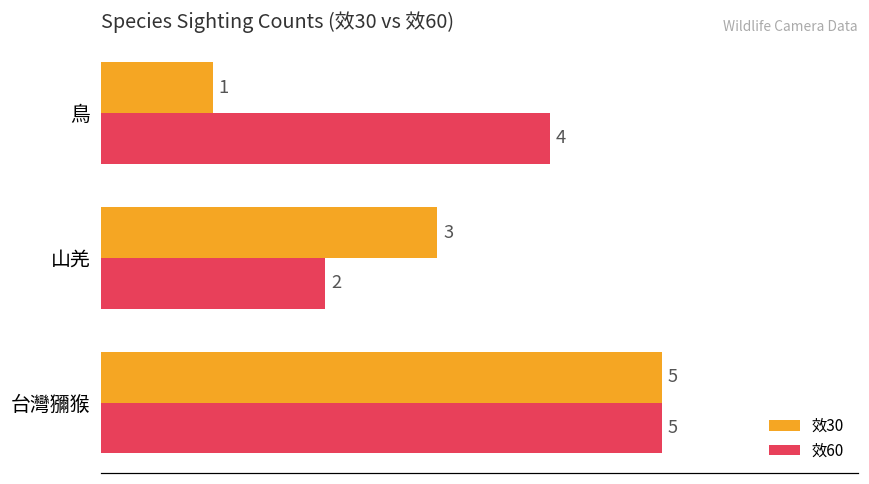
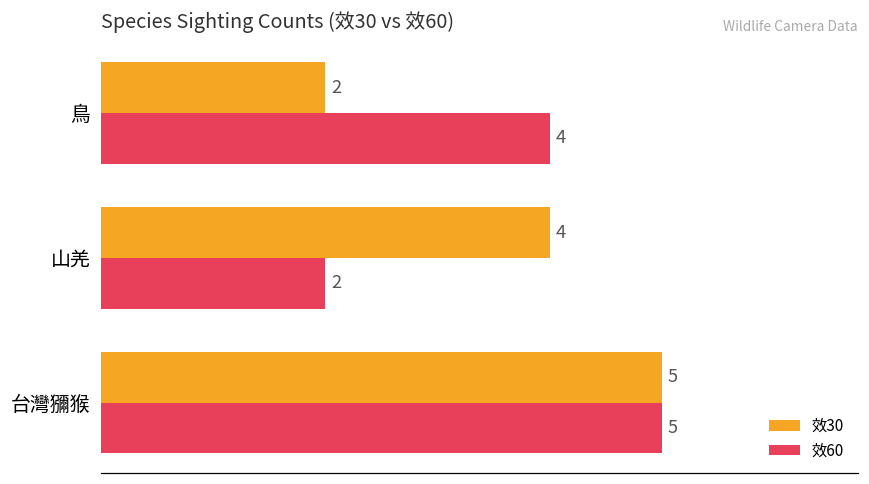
  {
    "效30": {
-     "鳥": 1,
-     "山羌": 3,
+     "鳥": 2,
+     "山羌": 4,
      "台灣獼猴": 5
    },
    "效60": {
      "鳥": 4,
      "山羌": 2,
      "台灣獼猴": 5
    }
  }
